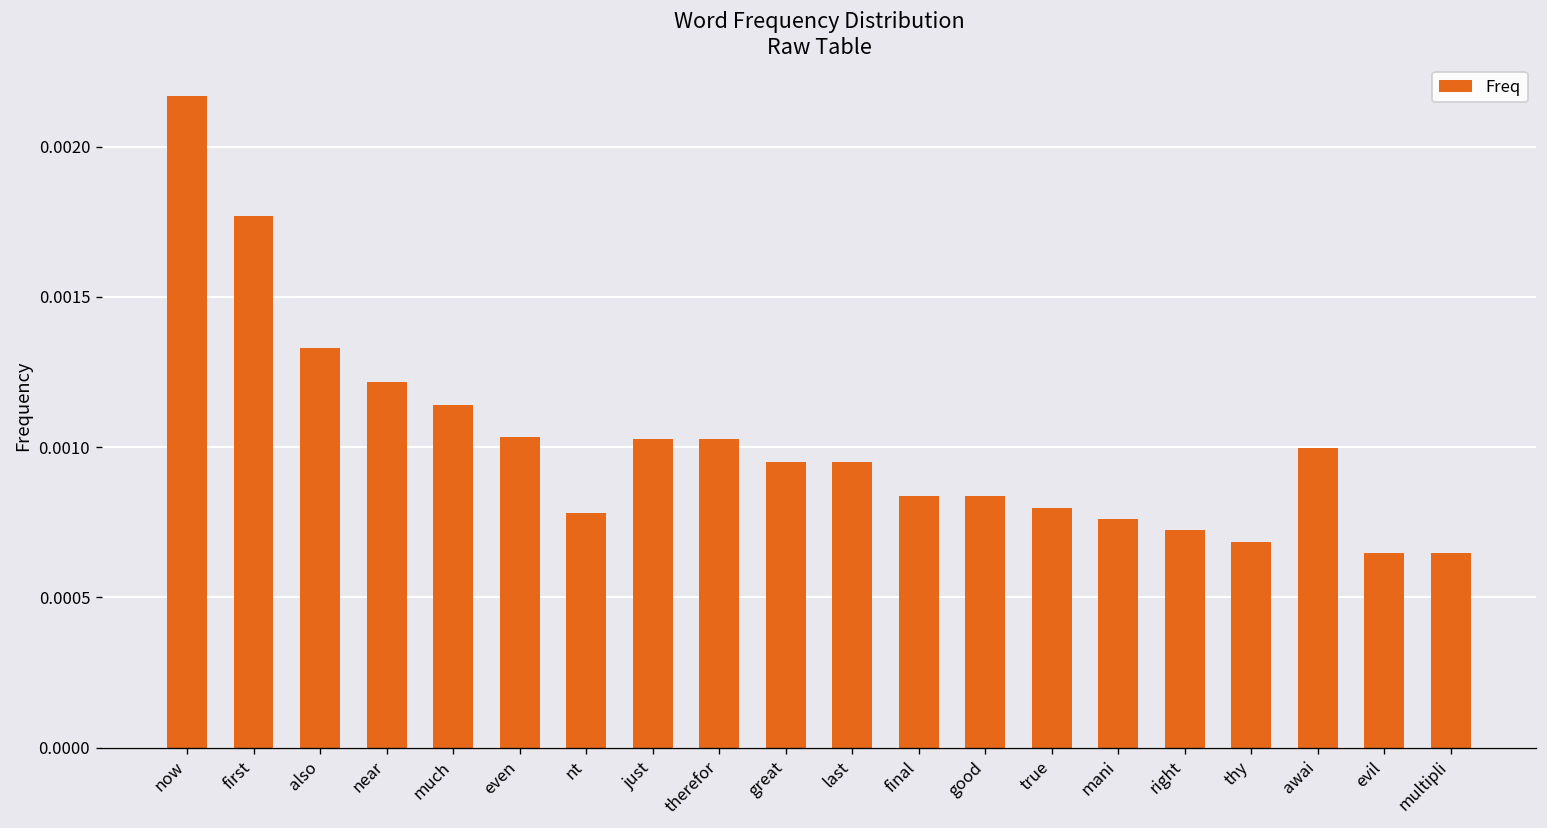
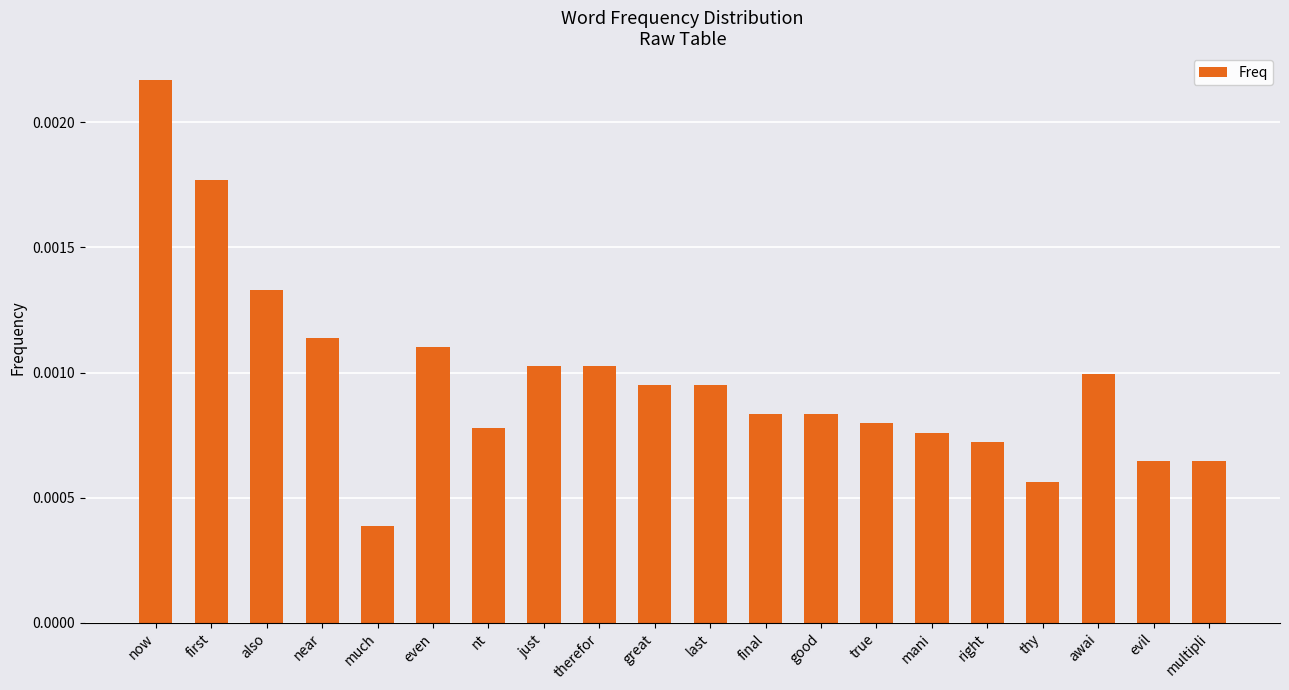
  {
    "now": 0.00217,
    "first": 0.00177,
    "also": 0.00133,
-   "near": 0.00122,
-   "much": 0.00114,
-   "even": 0.00103,
+   "near": 0.00114,
+   "much": 0.00039,
+   "even": 0.00110,
    "nt": 0.00078,
    "just": 0.00103,
    "therefor": 0.00103,
    "great": 0.00095,
    "last": 0.00095,
    "final": 0.00084,
    "good": 0.00084,
    "true": 0.00080,
    "mani": 0.00076,
    "right": 0.00072,
-   "thy": 0.00068,
+   "thy": 0.00056,
    "awai": 0.00100,
    "evil": 0.00065,
    "multipli": 0.00065
  }
